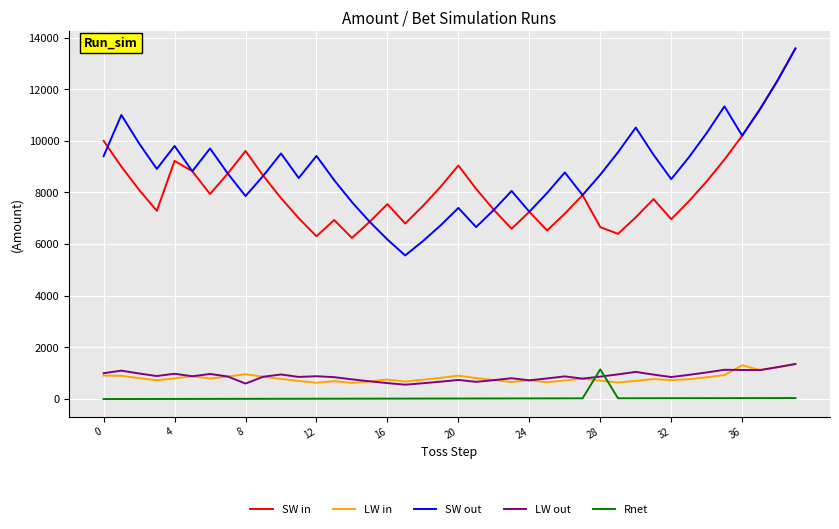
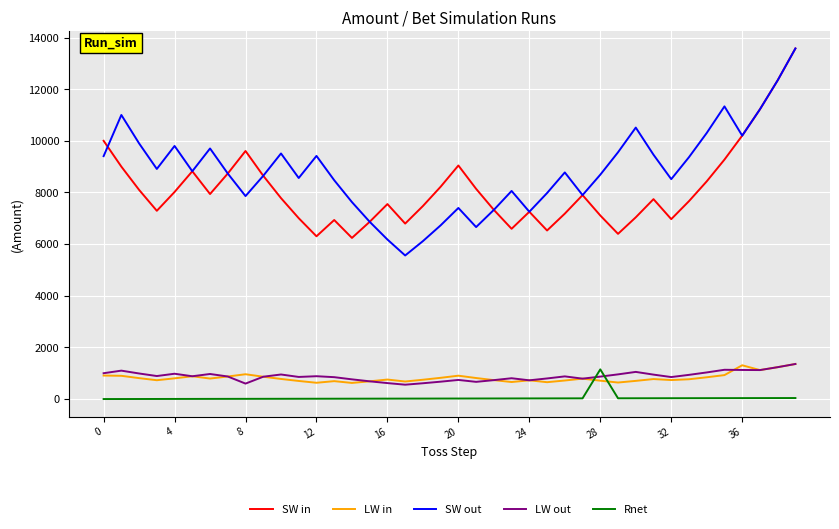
  {
    "SW in": {
      "0": 10000,
-     "4": 9200,
+     "4": 8000,
      "8": 9600,
      "12": 6300,
      "16": 7500,
      "20": 9000,
-     "28": 6700,
+     "28": 7100,
      "32": 7000
    },
    "LW in": {
      "4": 800,
      "8": 1000,
      "12": 600,
      "16": 800,
      "20": 900,
      "28": 700,
      "32": 700,
      "36": 1300
    },
    "SW out": {
      "0": 9400,
      "4": 9800,
      "8": 7900,
      "12": 9400,
      "16": 6200,
      "20": 7400,
      "28": 8700,
      "32": 8500
    },
    "LW out": {
      "4": 1000,
      "8": 600,
      "12": 900,
      "16": 600,
      "20": 700,
      "28": 900,
      "32": 900,
      "36": 1100
    },
    "Rnet": {
      "0": 0,
      "4": 0,
      "8": 0,
      "12": 0,
      "16": 0,
      "20": 0,
      "24": 0,
      "28": 1100,
      "32": 0,
      "36": 0
    }
  }
